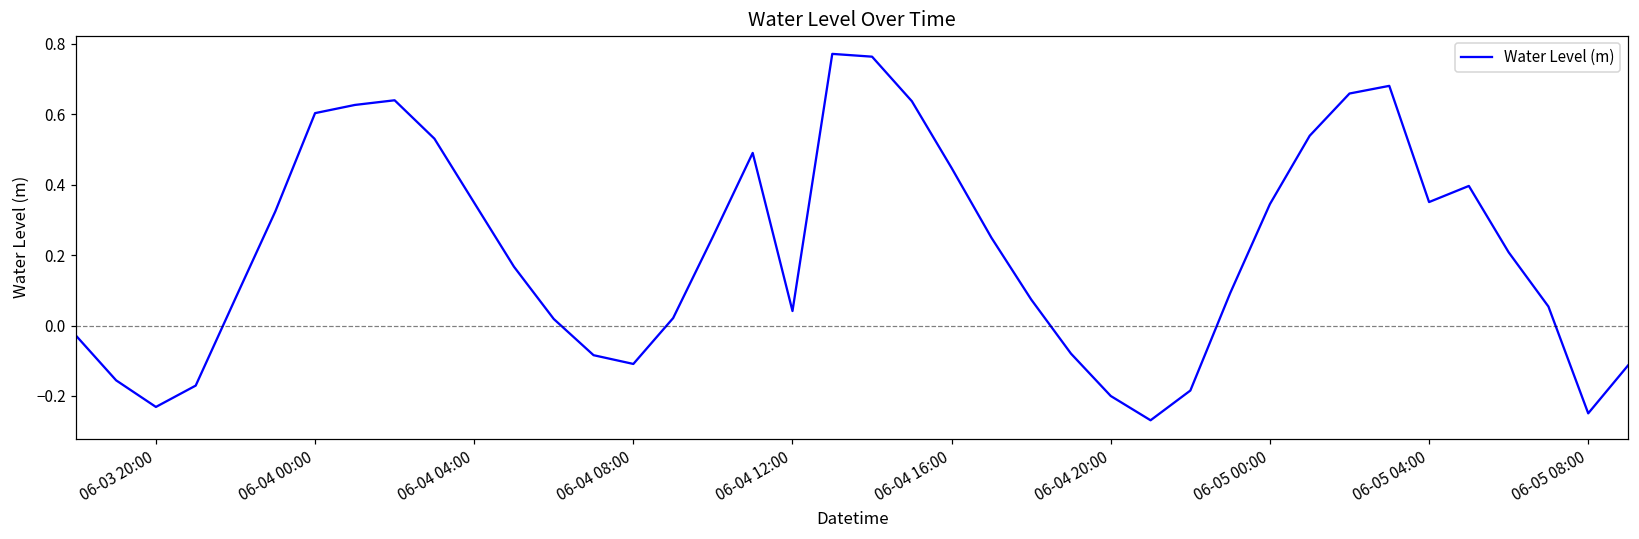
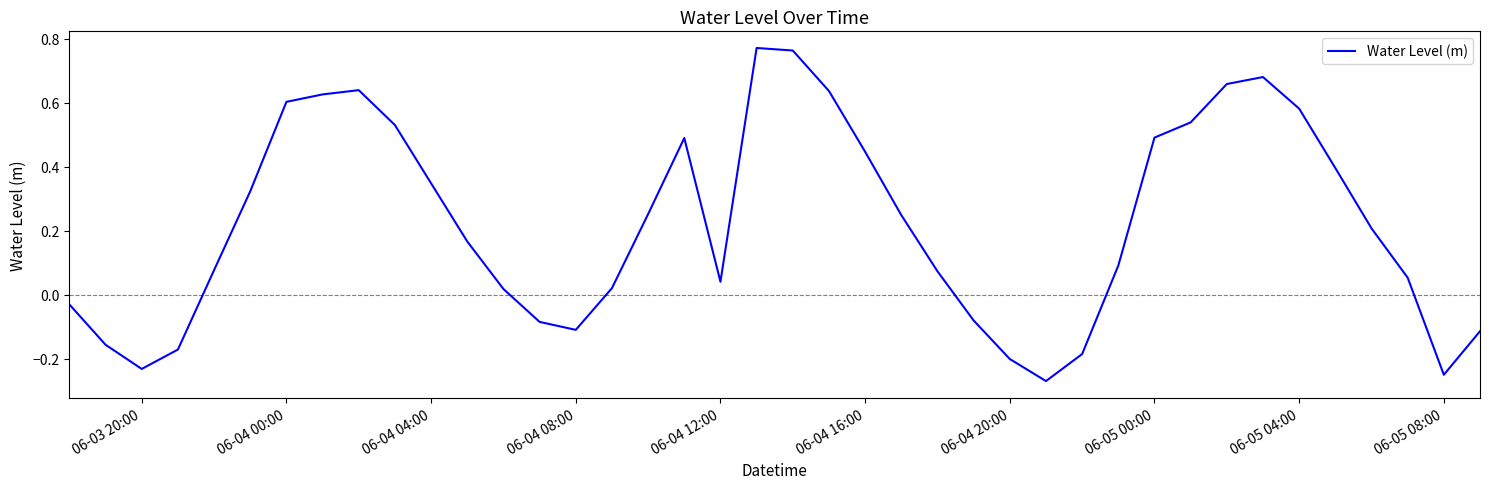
  {
    "06-03 20:00": -0.23,
    "06-04 00:00": 0.60,
    "06-04 04:00": 0.35,
    "06-04 08:00": -0.11,
    "06-04 12:00": 0.04,
    "06-04 16:00": 0.45,
    "06-04 20:00": -0.20,
-   "06-05 00:00": 0.34,
-   "06-05 04:00": 0.35,
+   "06-05 00:00": 0.49,
+   "06-05 04:00": 0.58,
    "06-05 08:00": -0.25
  }
